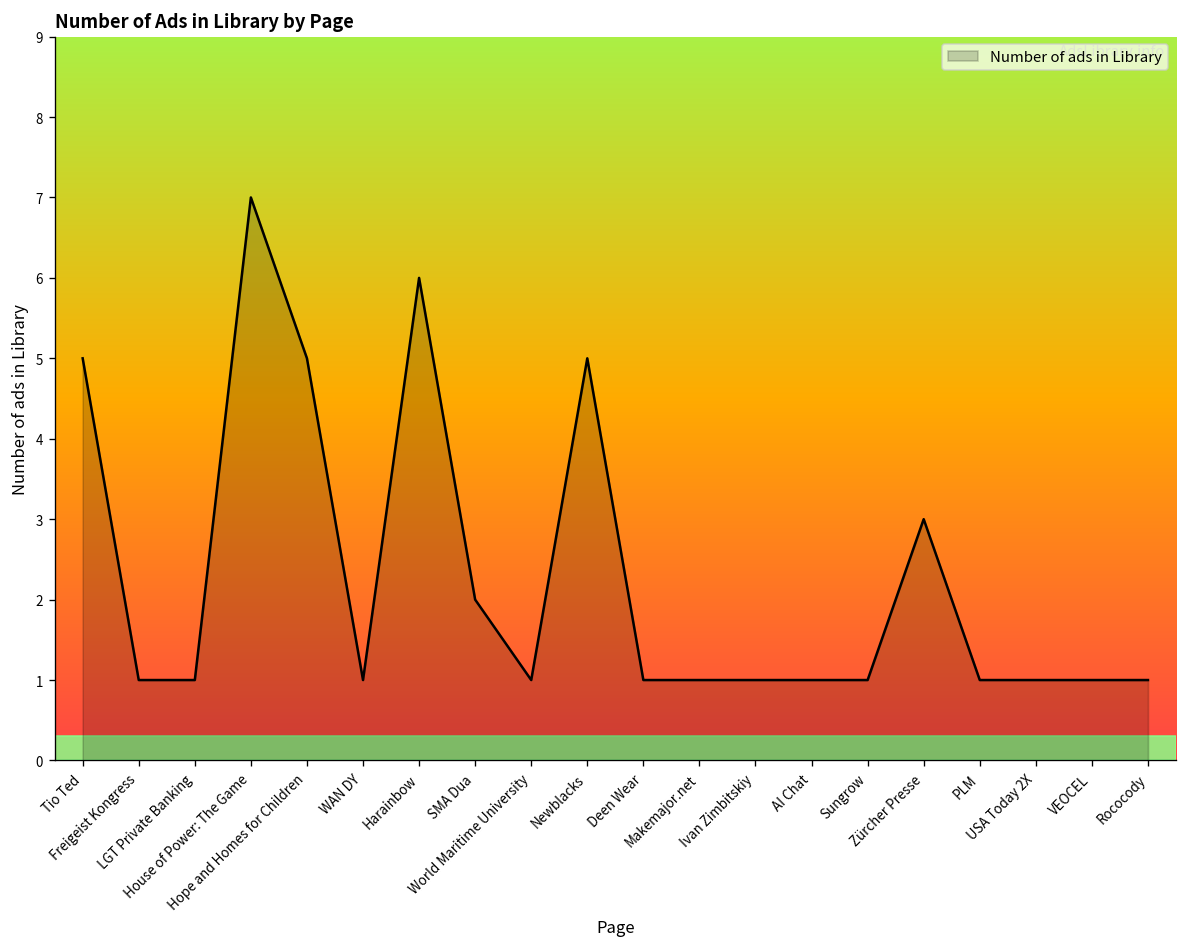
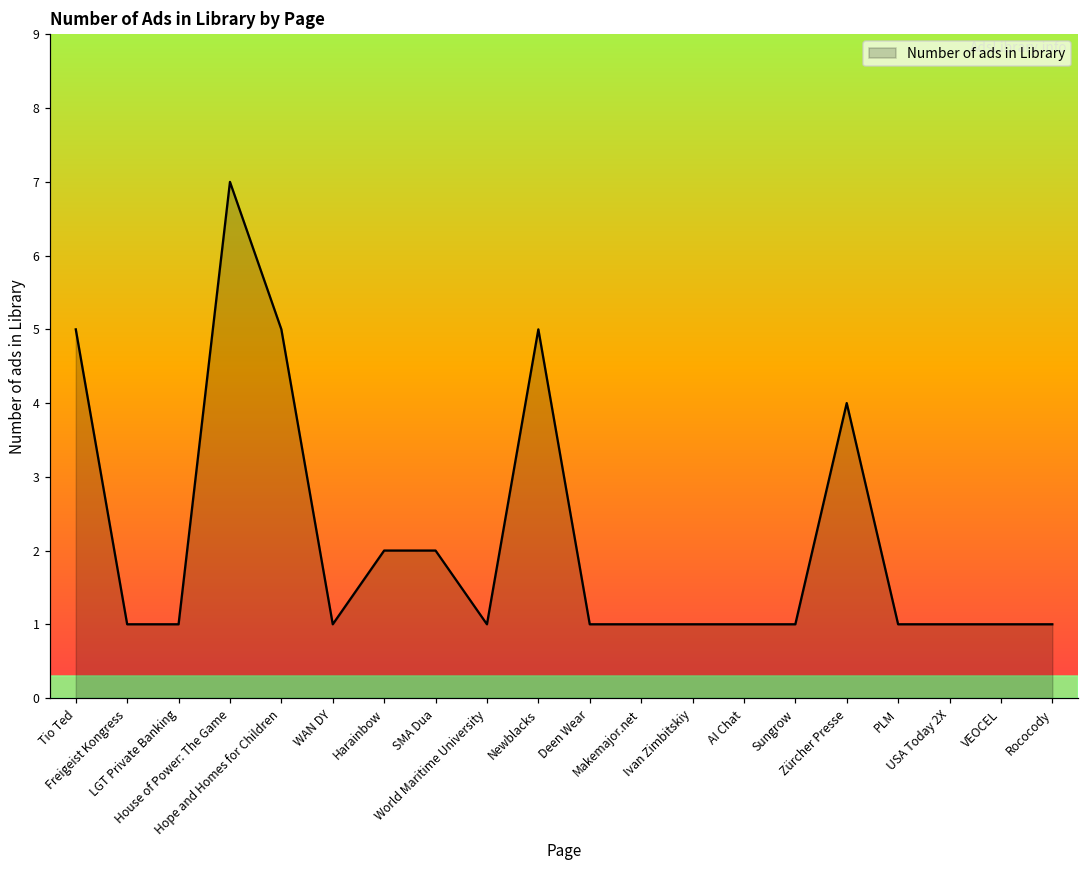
  {
    "Tio Ted": 5,
    "Freigeist Kongress": 1,
    "LGT Private Banking": 1,
    "House of Power: The Game": 7,
    "Hope and Homes for Children": 5,
    "WAN DY": 1,
-   "Harainbow": 6,
+   "Harainbow": 2,
    "SMA Dua": 2,
    "World Maritime University": 1,
    "Newblacks": 5,
    "Deen Wear": 1,
    "Makemajor.net": 1,
    "Ivan Zimbitskiy": 1,
    "AI Chat": 1,
    "Sungrow": 1,
-   "Zürcher Presse": 3,
+   "Zürcher Presse": 4,
    "PLM": 1,
    "USA Today 2X": 1,
    "VEOCEL": 1,
    "Rococody": 1
  }
